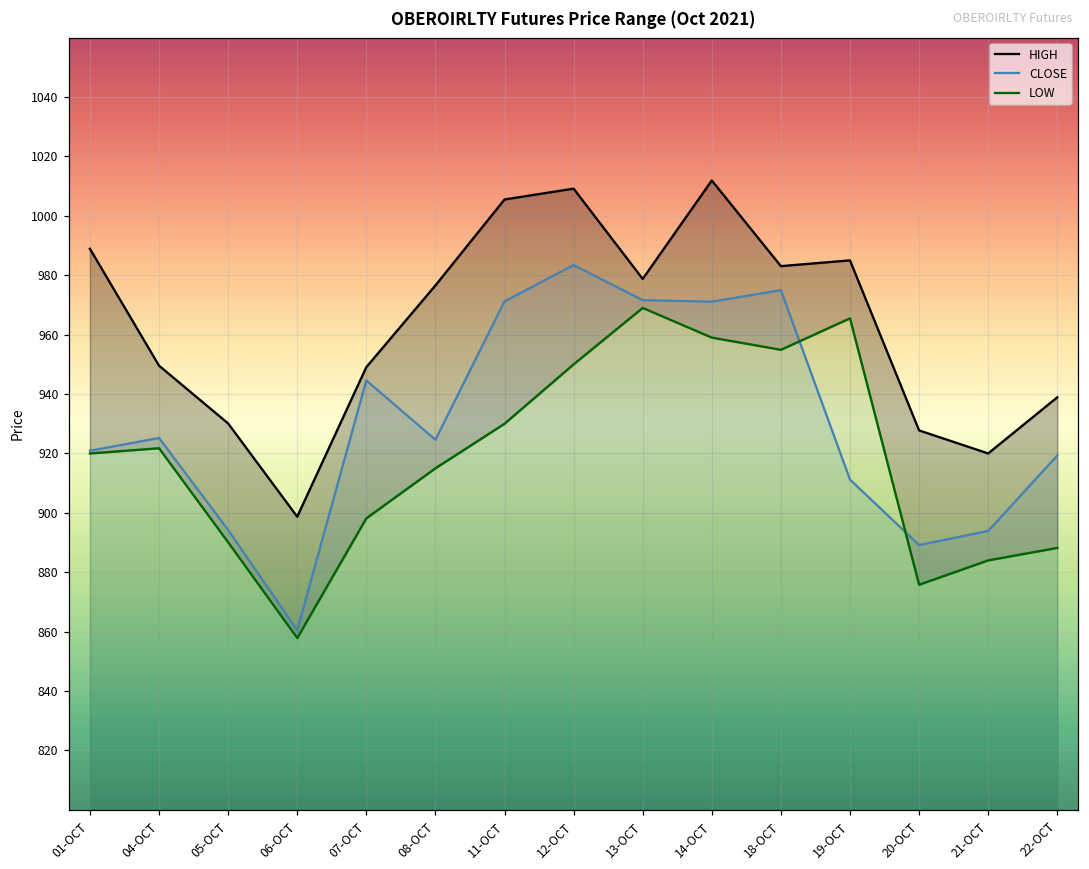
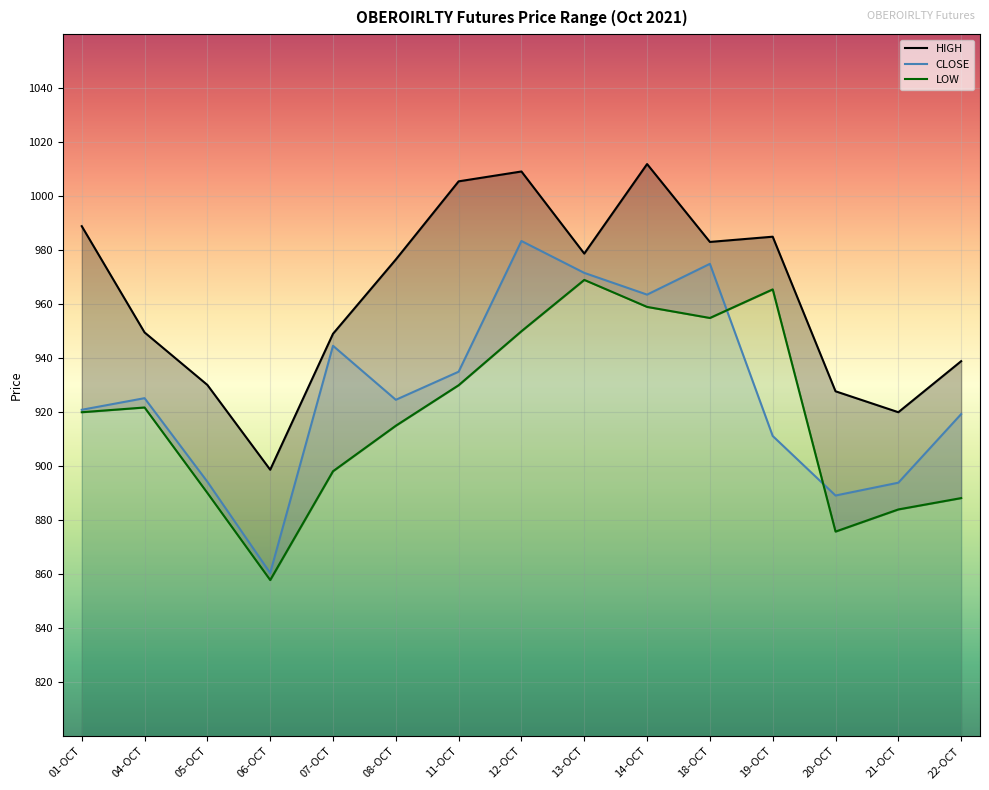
  {
    "HIGH": {
      "01-OCT": 989,
      "04-OCT": 950,
      "05-OCT": 930,
      "06-OCT": 899,
      "07-OCT": 949,
      "08-OCT": 977,
      "11-OCT": 1006,
      "12-OCT": 1009,
      "13-OCT": 979,
      "14-OCT": 1012,
      "18-OCT": 983,
      "19-OCT": 985,
      "20-OCT": 928,
      "21-OCT": 920,
      "22-OCT": 939
    },
    "CLOSE": {
      "04-OCT": 925,
      "05-OCT": 894,
      "06-OCT": 860,
      "07-OCT": 945,
      "08-OCT": 925,
-     "11-OCT": 971,
+     "11-OCT": 935,
      "12-OCT": 983,
      "13-OCT": 972,
-     "14-OCT": 971,
+     "14-OCT": 964,
      "18-OCT": 975,
      "19-OCT": 911,
      "20-OCT": 889,
      "21-OCT": 894,
      "22-OCT": 919
    },
    "LOW": {
      "04-OCT": 922,
      "05-OCT": 890,
      "06-OCT": 858,
      "07-OCT": 898,
      "08-OCT": 915,
      "11-OCT": 930,
      "12-OCT": 950,
      "13-OCT": 969,
      "14-OCT": 959,
      "18-OCT": 955,
      "19-OCT": 965,
      "20-OCT": 876,
      "21-OCT": 884,
      "22-OCT": 888
    }
  }
